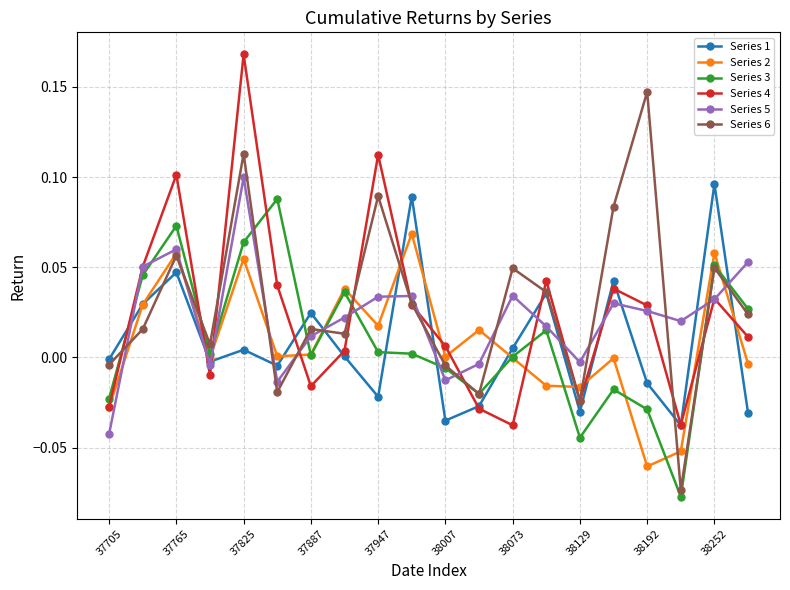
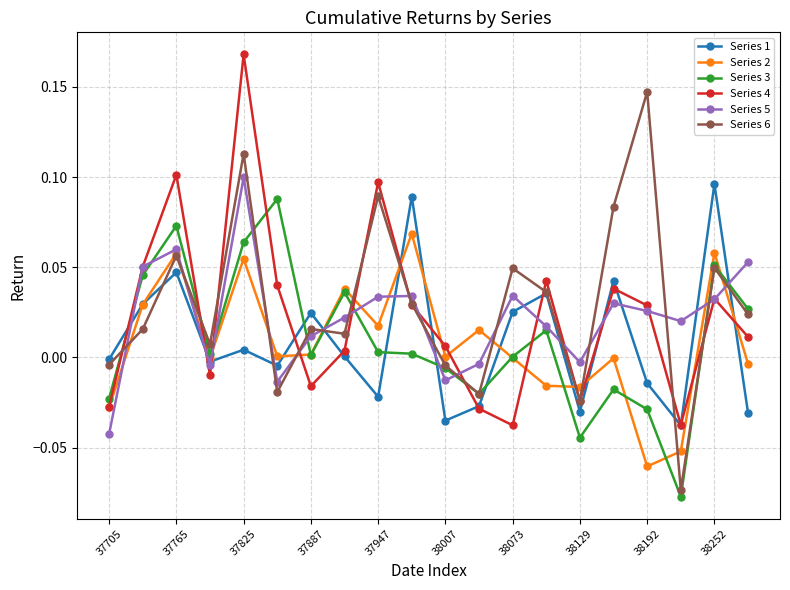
  {
    "Series 1": {
      "37705": -0.001,
      "37765": 0.047,
      "37825": 0.004,
      "37887": 0.025,
      "37947": -0.022,
      "38007": -0.035,
-     "38073": 0.005,
+     "38073": 0.025,
      "38129": -0.030,
      "38192": -0.014,
      "38252": 0.096
    },
    "Series 2": {
      "37825": 0.055,
      "37947": 0.018,
      "38007": 0.000,
      "38129": -0.016,
      "38192": -0.060,
      "38252": 0.058
    },
    "Series 3": {
      "37705": -0.023,
      "37765": 0.073,
      "37825": 0.064,
      "37947": 0.003,
      "38007": -0.006,
      "38129": -0.044,
      "38192": -0.029
    },
    "Series 4": {
      "37765": 0.101,
      "37825": 0.168,
      "37887": -0.016,
-     "37947": 0.112,
+     "37947": 0.097,
      "38007": 0.006,
      "38073": -0.038,
      "38192": 0.029
    },
    "Series 5": {
      "37705": -0.042,
      "37765": 0.060,
      "37825": 0.100,
      "37887": 0.012,
      "37947": 0.034,
      "38007": -0.013,
      "38073": 0.034,
      "38129": -0.003,
      "38192": 0.026
    },
    "Series 6": {
      "37705": -0.004,
      "37825": 0.113,
      "37887": 0.016,
      "37947": 0.089,
      "38007": -0.004,
      "38073": 0.049,
      "38192": 0.147
    }
  }
